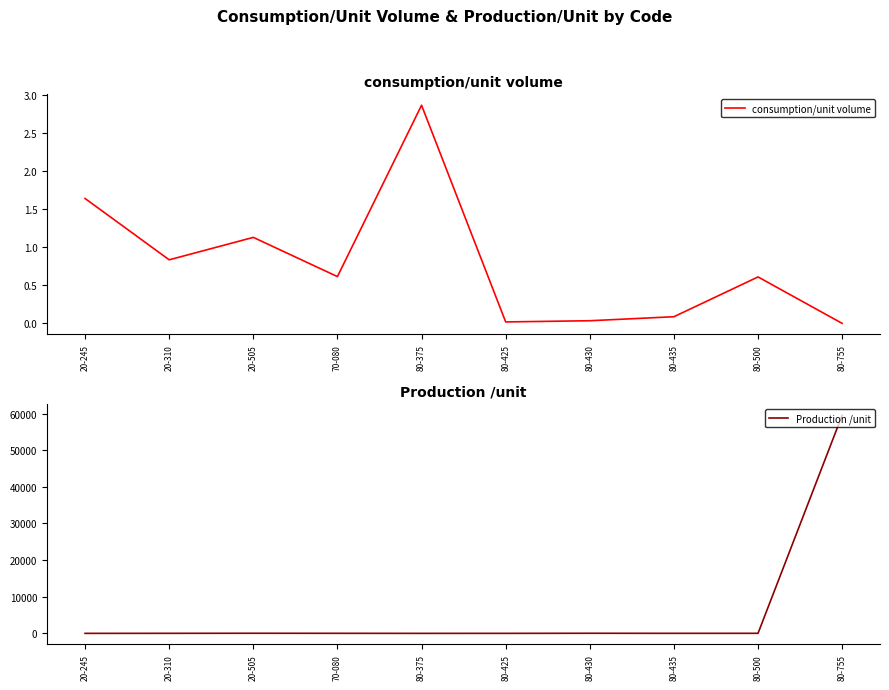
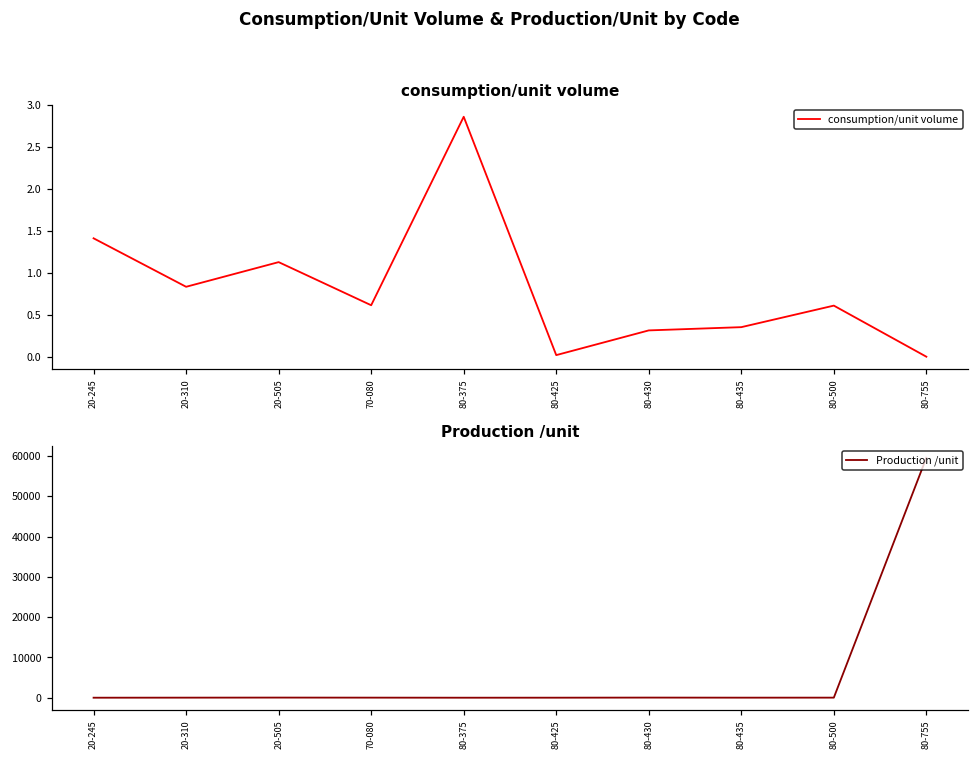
  {
    "consumption/unit volume": {
-     "20-245": 1.6,
+     "20-245": 1.4,
      "20-310": 0.8,
      "20-505": 1.1,
      "70-080": 0.6,
      "80-375": 2.9,
      "80-425": 0.0,
-     "80-430": 0.0,
-     "80-435": 0.1,
+     "80-430": 0.3,
+     "80-435": 0.4,
      "80-500": 0.6,
      "80-755": 0.0
    },
    "Production /unit": {
      "20-245": 0,
      "20-310": 0,
      "20-505": 0,
      "70-080": 0,
      "80-375": 0,
      "80-425": 0,
      "80-430": 0,
      "80-435": 0,
      "80-500": 0
    }
  }
